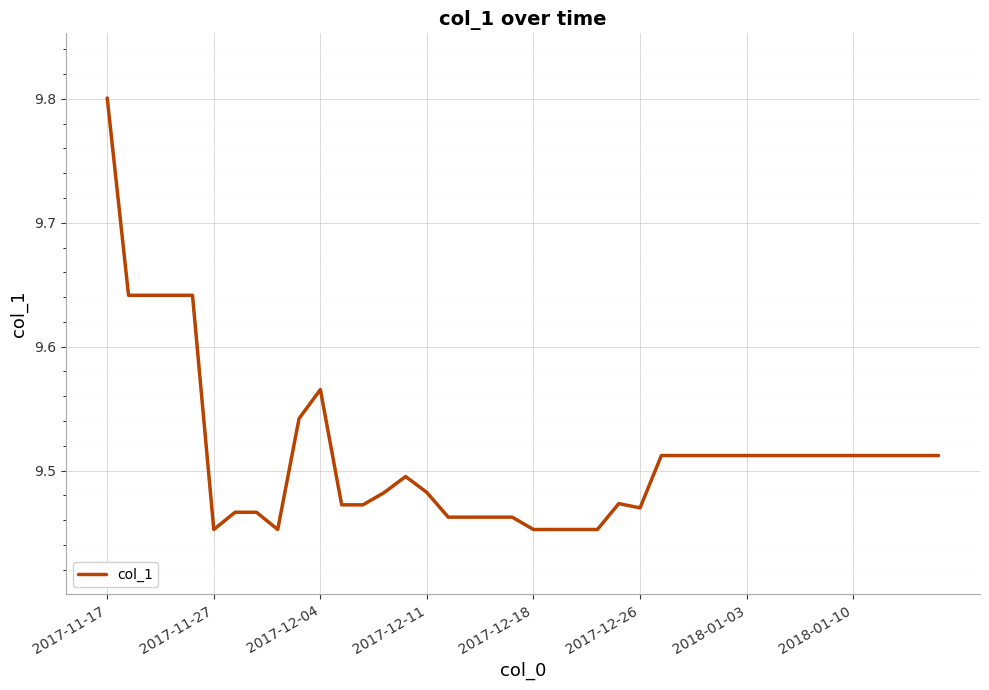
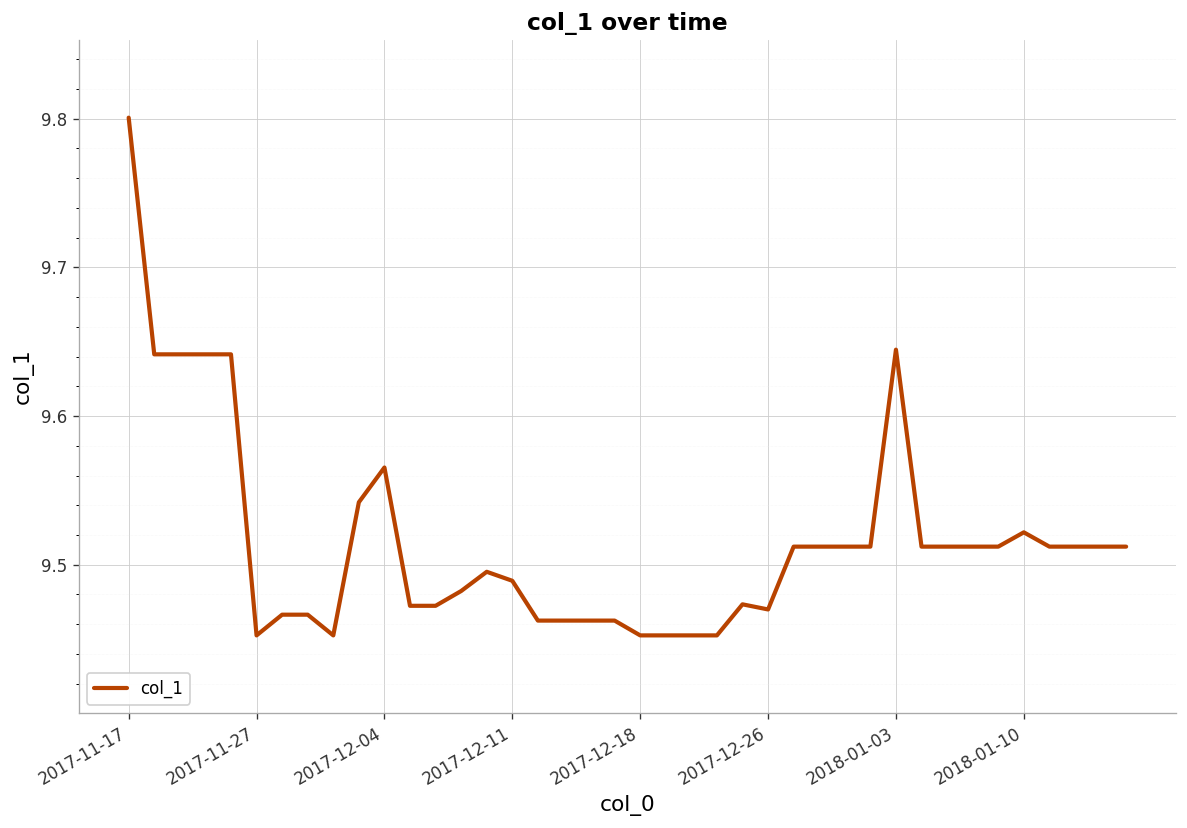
  {
    "2017-11-17": 9.801,
    "2017-11-27": 9.452,
    "2017-12-04": 9.565,
-   "2017-12-11": 9.482,
+   "2017-12-11": 9.489,
    "2017-12-18": 9.452,
    "2017-12-26": 9.470,
-   "2018-01-03": 9.512,
-   "2018-01-10": 9.512
+   "2018-01-03": 9.645,
+   "2018-01-10": 9.522
  }
